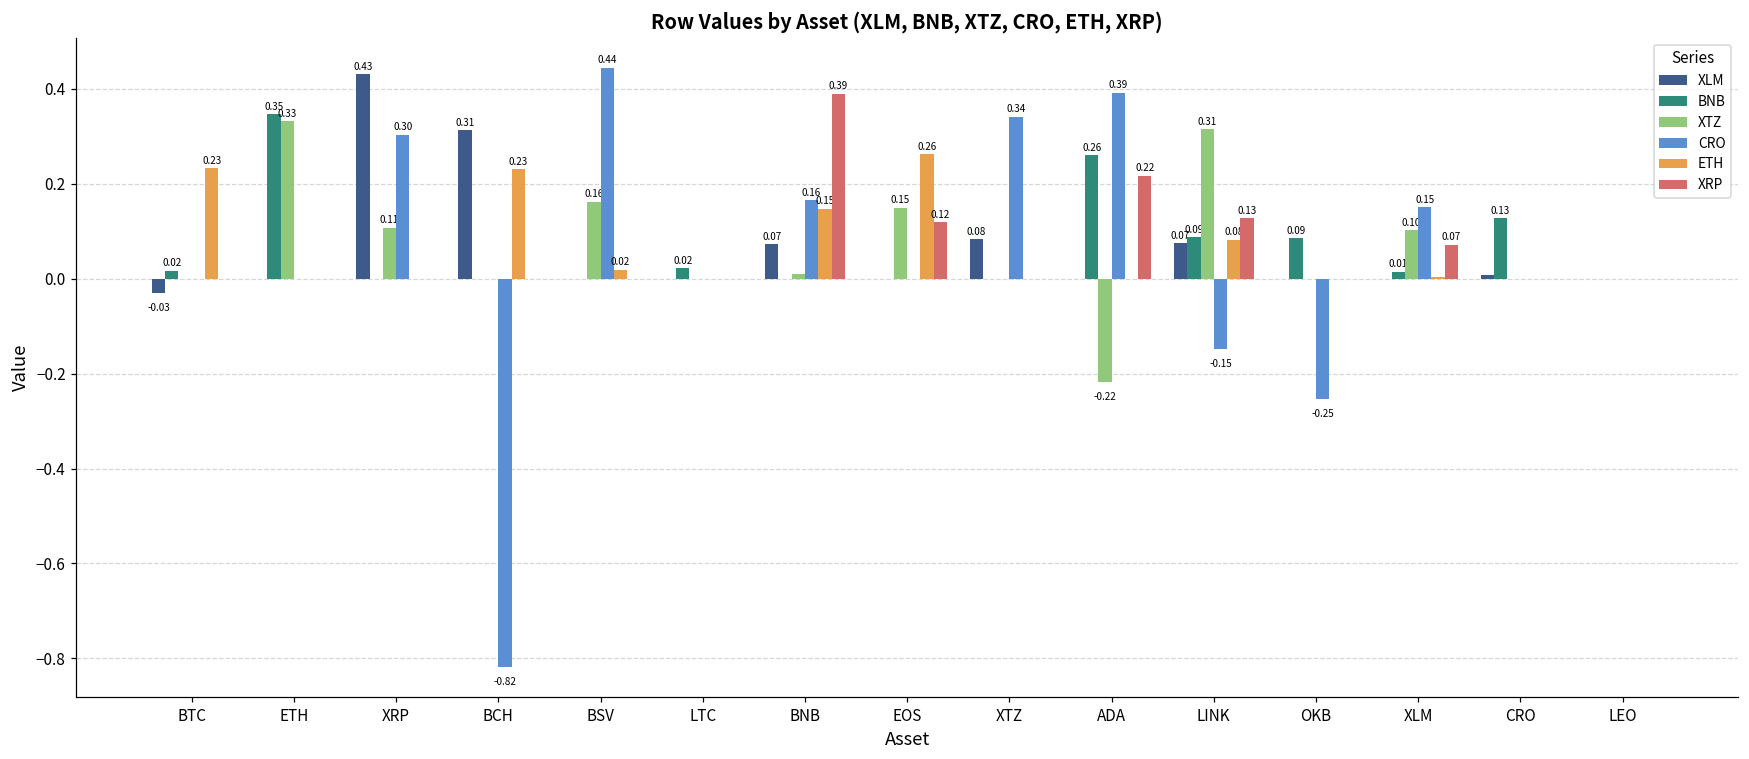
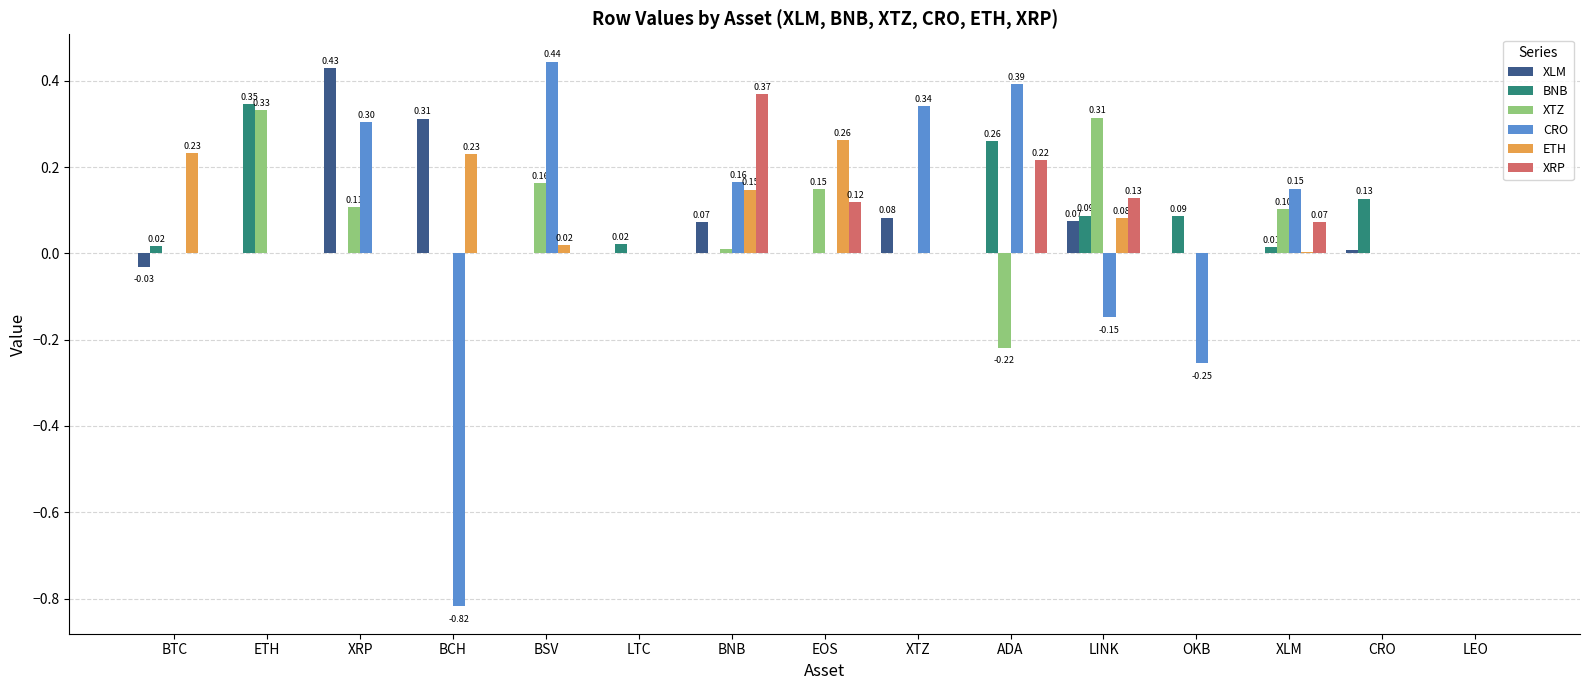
  {
    "XTZ": {
      "ETH": 0.33,
      "XRP": 0.11,
      "BSV": 0.16,
      "EOS": 0.15,
      "ADA": -0.22,
      "LINK": 0.31,
      "XLM": 0.10
    },
    "CRO": {
      "XRP": 0.30,
      "BCH": -0.82,
      "BSV": 0.44,
      "BNB": 0.16,
      "XTZ": 0.34,
      "ADA": 0.39,
      "LINK": -0.15,
      "OKB": -0.25,
      "XLM": 0.15
    },
    "ETH": {
      "BTC": 0.23,
      "BCH": 0.23,
      "BSV": 0.02,
      "BNB": 0.15,
      "EOS": 0.26,
      "LINK": 0.08
    },
    "XRP": {
-     "BNB": 0.39,
+     "BNB": 0.37,
      "EOS": 0.12,
      "ADA": 0.22,
      "LINK": 0.13,
      "XLM": 0.07
    }
  }
